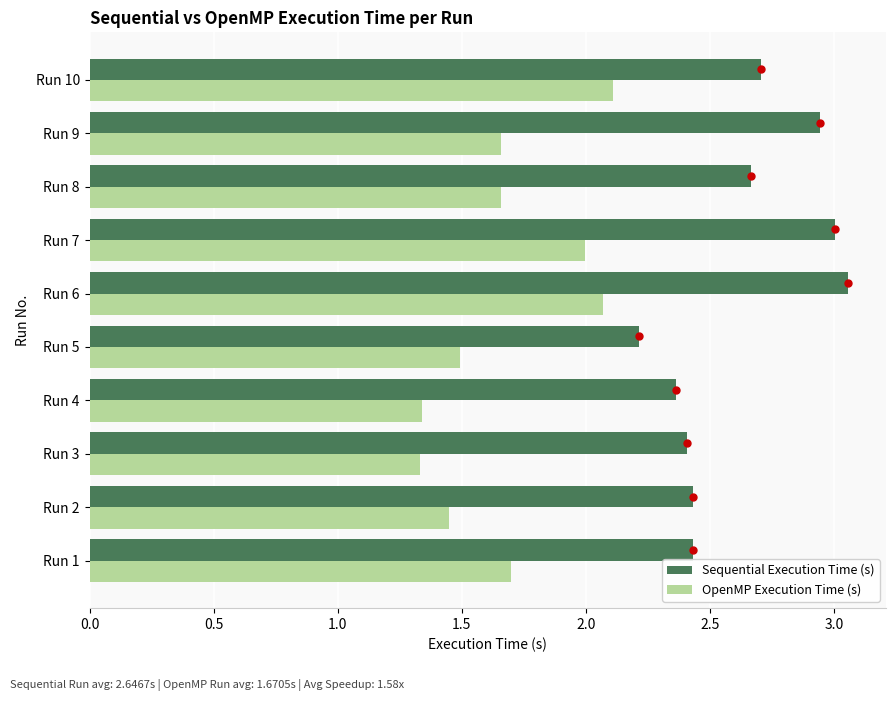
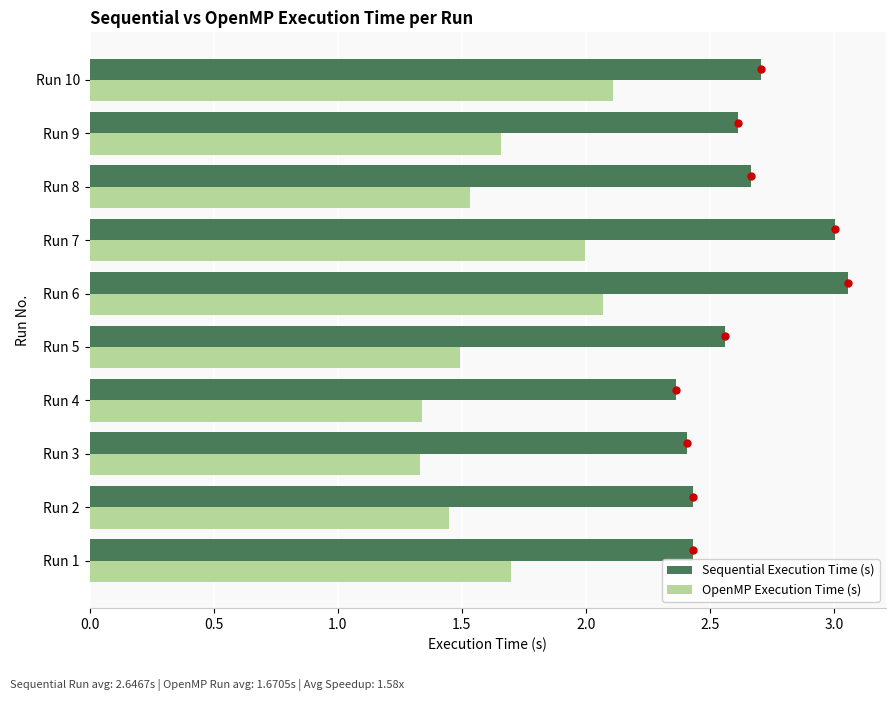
  {
    "Sequential Execution Time (s)": {
      "Run 10": 2.71,
-     "Run 9": 2.94,
+     "Run 9": 2.61,
      "Run 8": 2.67,
      "Run 7": 3.01,
      "Run 6": 3.06,
-     "Run 5": 2.21,
+     "Run 5": 2.56,
      "Run 4": 2.36,
      "Run 3": 2.41,
      "Run 2": 2.43,
      "Run 1": 2.43
    },
    "OpenMP Execution Time (s)": {
      "Run 10": 2.11,
      "Run 9": 1.66,
-     "Run 8": 1.66,
+     "Run 8": 1.53,
      "Run 7": 2.00,
      "Run 6": 2.07,
      "Run 5": 1.49,
      "Run 4": 1.34,
      "Run 3": 1.33,
      "Run 2": 1.45,
      "Run 1": 1.70
    }
  }
